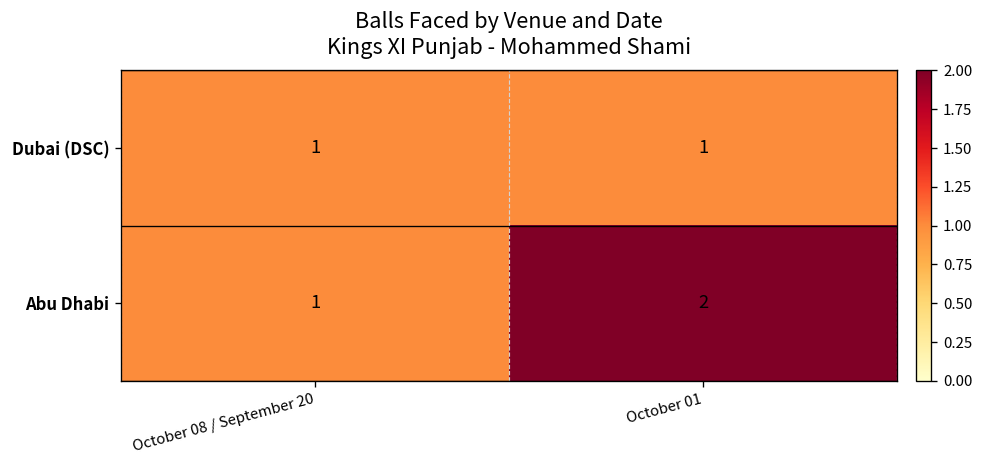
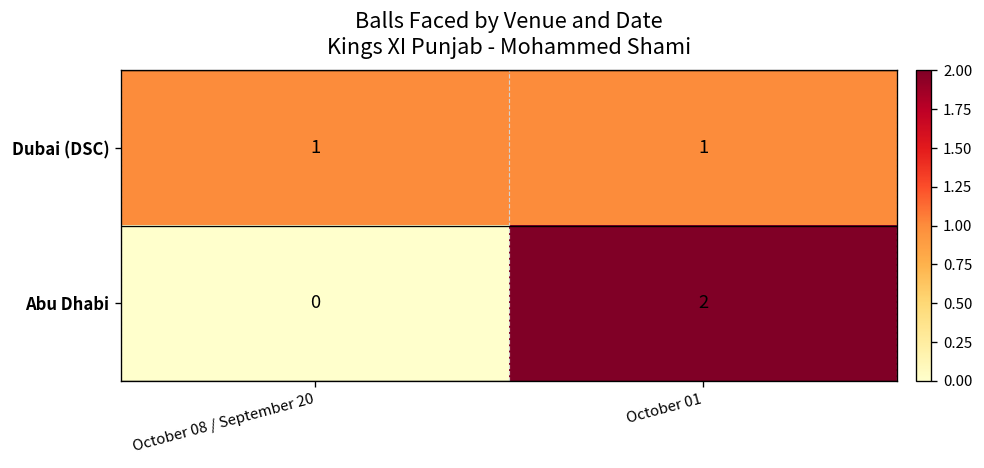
  {
    "Dubai (DSC)": {
      "October 08 / September 20": 1,
      "October 01": 1
    },
    "Abu Dhabi": {
-     "October 08 / September 20": 1,
+     "October 08 / September 20": 0,
      "October 01": 2
    }
  }
